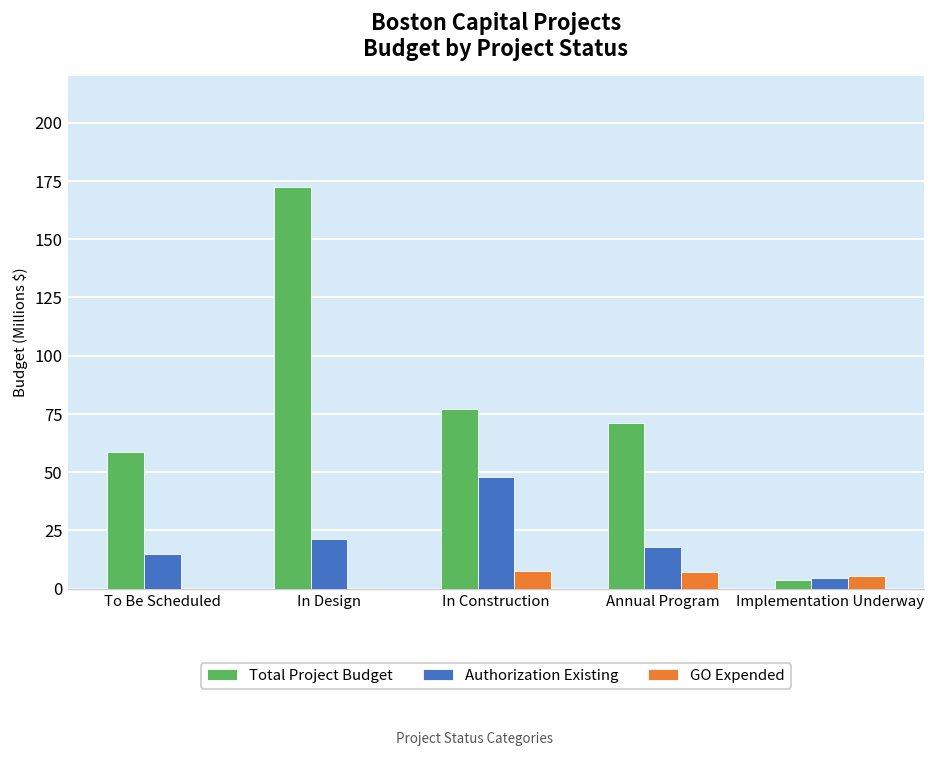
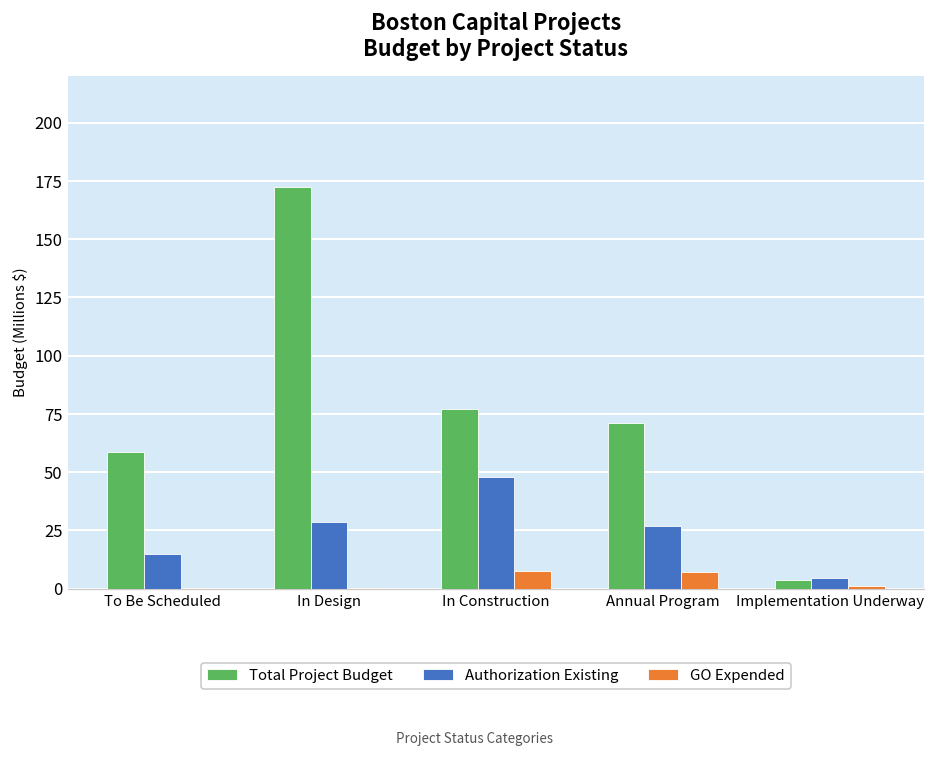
  {
    "Total Project Budget": {
      "To Be Scheduled": 59,
      "In Design": 172,
      "In Construction": 77,
      "Annual Program": 71,
      "Implementation Underway": 4
    },
    "Authorization Existing": {
      "To Be Scheduled": 15,
-     "In Design": 21,
+     "In Design": 29,
      "In Construction": 48,
-     "Annual Program": 18,
+     "Annual Program": 27,
      "Implementation Underway": 5
    },
    "GO Expended": {
      "In Construction": 8,
      "Annual Program": 7,
-     "Implementation Underway": 6
+     "Implementation Underway": 1
    }
  }
